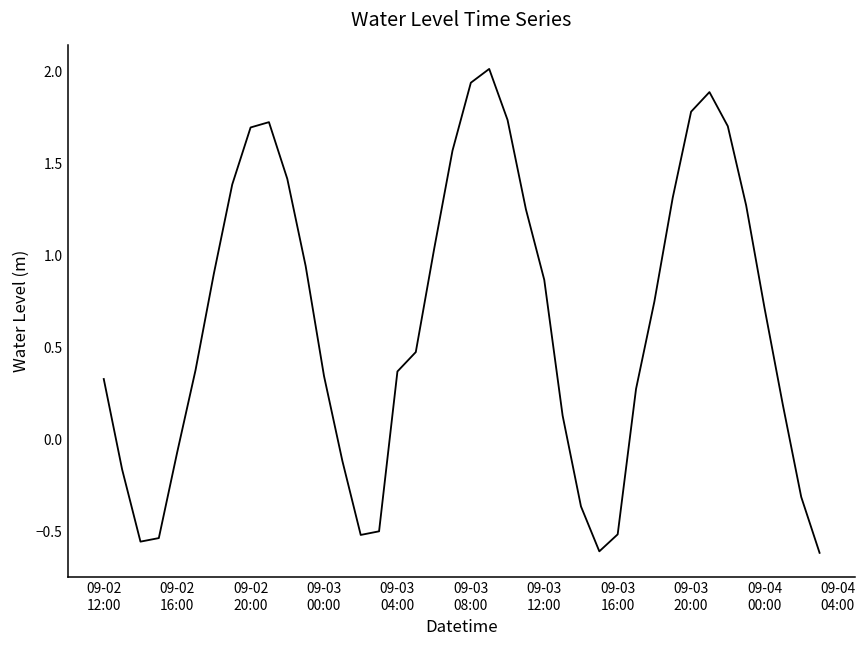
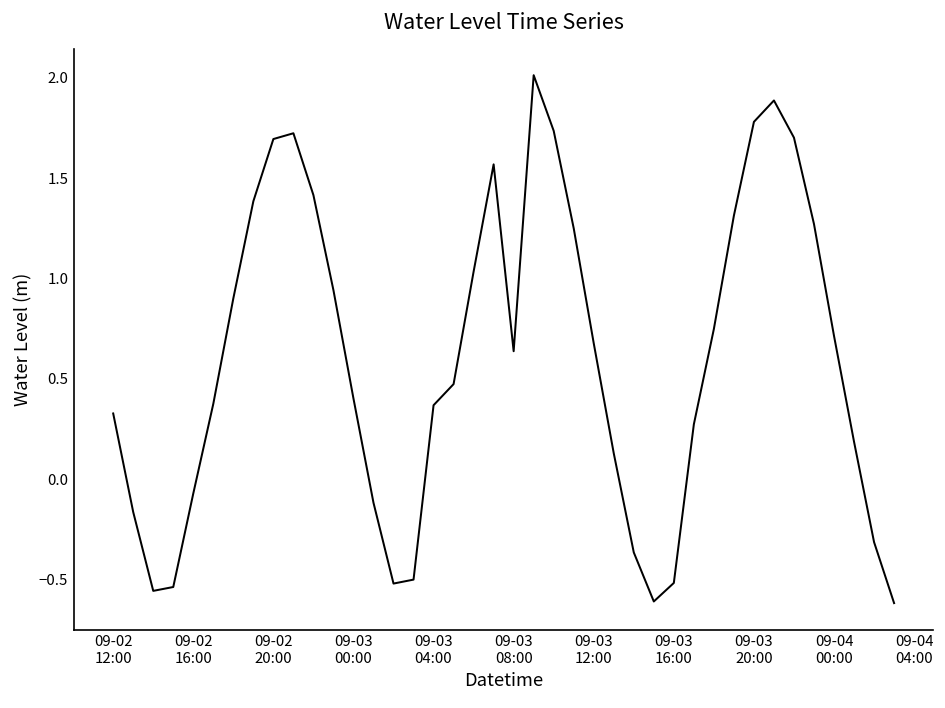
  {
    "09-02 12:00": 0.33,
    "09-02 16:00": -0.07,
    "09-02 20:00": 1.69,
-   "09-03 00:00": 0.34,
+   "09-03 00:00": 0.40,
    "09-03 04:00": 0.37,
-   "09-03 08:00": 1.94,
-   "09-03 12:00": 0.87,
+   "09-03 08:00": 0.64,
+   "09-03 12:00": 0.68,
    "09-03 16:00": -0.52,
    "09-03 20:00": 1.78,
    "09-04 00:00": 0.71
  }
